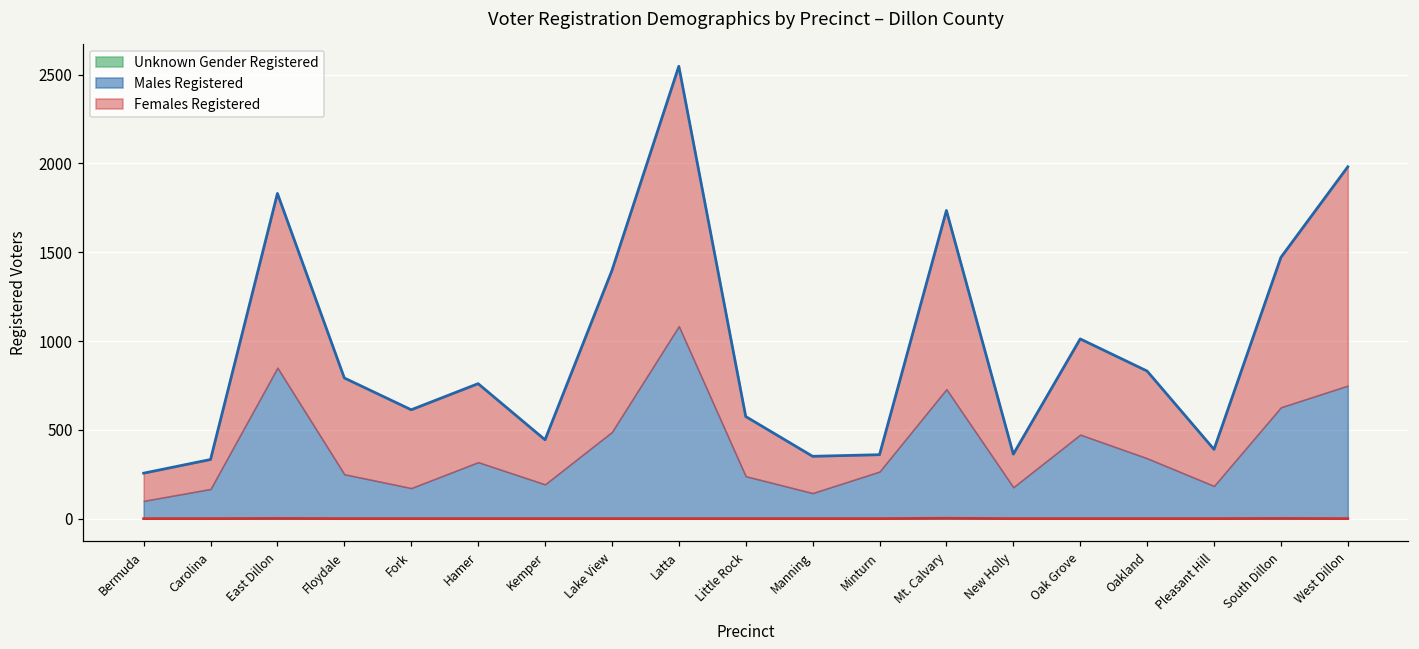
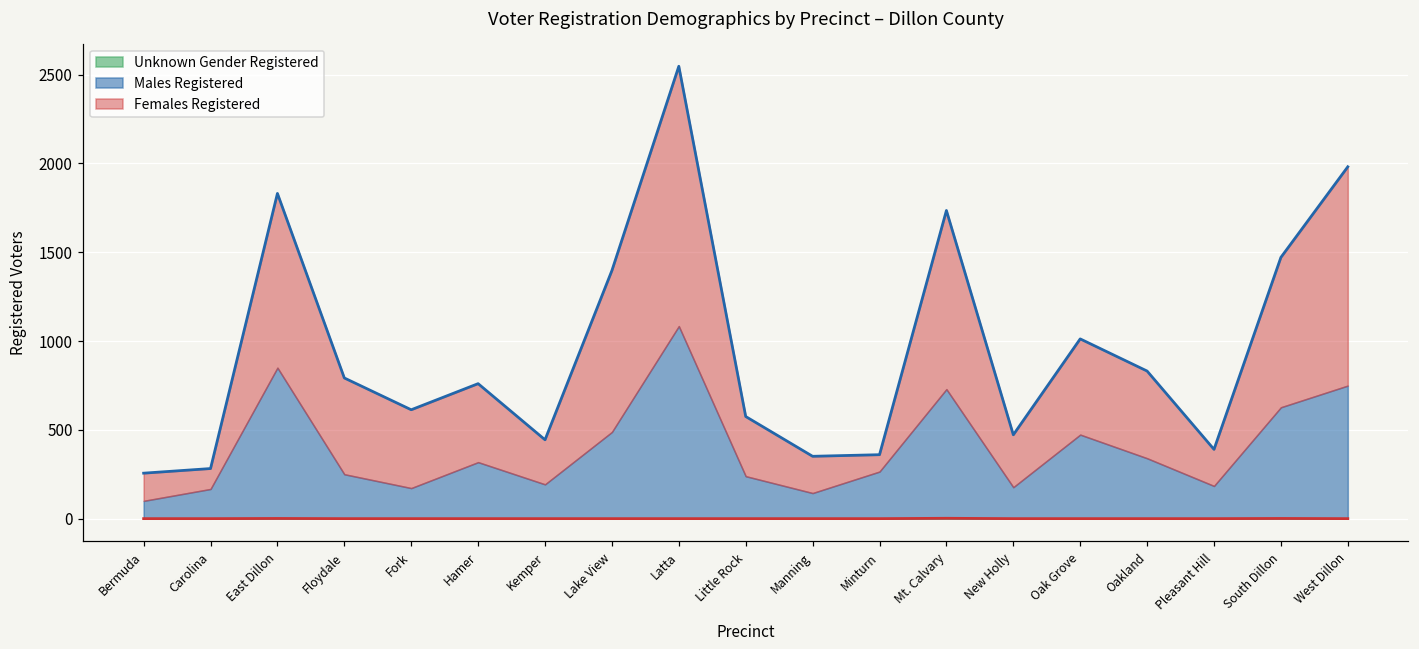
  {
    "Unknown Gender Registered": {
      "Bermuda": 0,
      "Carolina": 0,
      "East Dillon": 0,
      "Floydale": 0,
      "Fork": 0,
      "Hamer": 0,
      "Kemper": 0,
      "Lake View": 0,
      "Latta": 0,
      "Little Rock": 0,
      "Manning": 0,
      "Minturn": 0,
      "Mt. Calvary": 0,
      "New Holly": 0,
      "Oak Grove": 0,
      "Oakland": 0,
      "Pleasant Hill": 0,
      "South Dillon": 0,
      "West Dillon": 0
    },
    "Males Registered": {
      "Bermuda": 100,
      "Carolina": 170,
      "East Dillon": 850,
      "Floydale": 250,
      "Fork": 170,
      "Hamer": 320,
      "Kemper": 190,
      "Lake View": 490,
      "Latta": 1080,
      "Little Rock": 240,
      "Manning": 140,
      "Minturn": 270,
      "Mt. Calvary": 730,
      "New Holly": 180,
      "Oak Grove": 470,
      "Oakland": 340,
      "Pleasant Hill": 180,
      "South Dillon": 630,
      "West Dillon": 750
    },
    "Females Registered": {
      "Bermuda": 160,
-     "Carolina": 170,
+     "Carolina": 120,
      "East Dillon": 980,
      "Floydale": 540,
      "Fork": 440,
      "Hamer": 440,
      "Kemper": 250,
      "Lake View": 910,
      "Latta": 1460,
      "Little Rock": 340,
      "Manning": 210,
      "Minturn": 100,
      "Mt. Calvary": 1010,
-     "New Holly": 190,
+     "New Holly": 300,
      "Oak Grove": 540,
      "Oakland": 490,
      "Pleasant Hill": 210,
      "South Dillon": 840,
      "West Dillon": 1230
    }
  }
